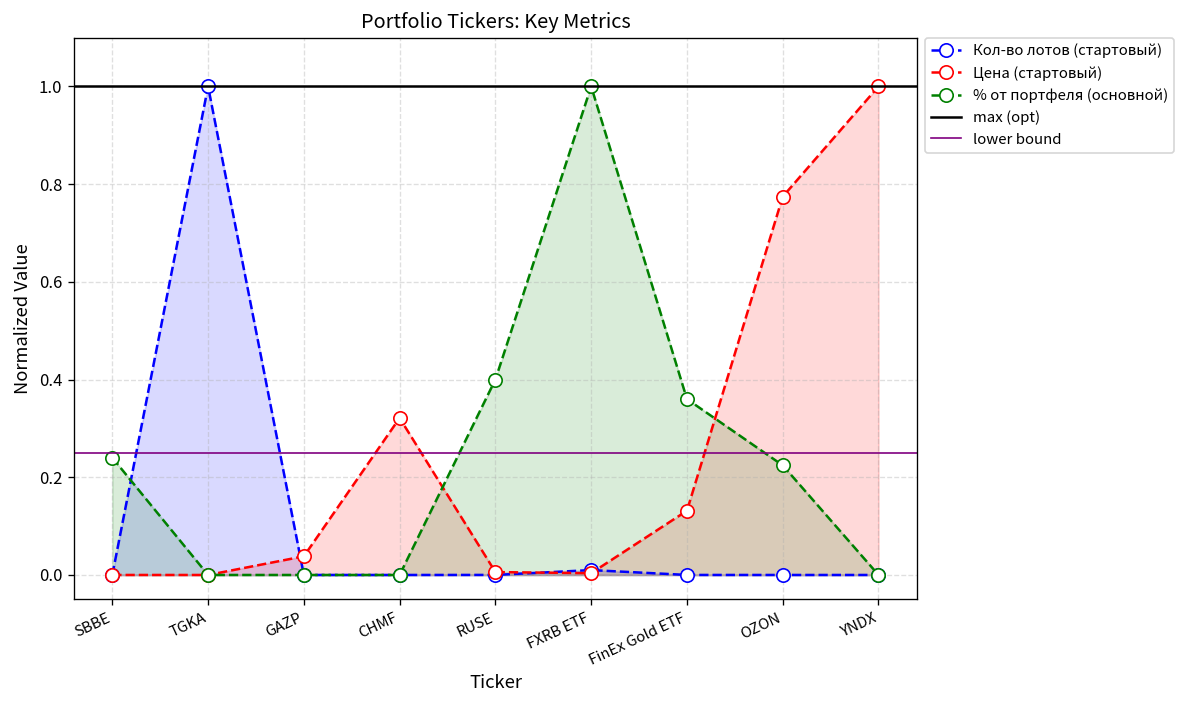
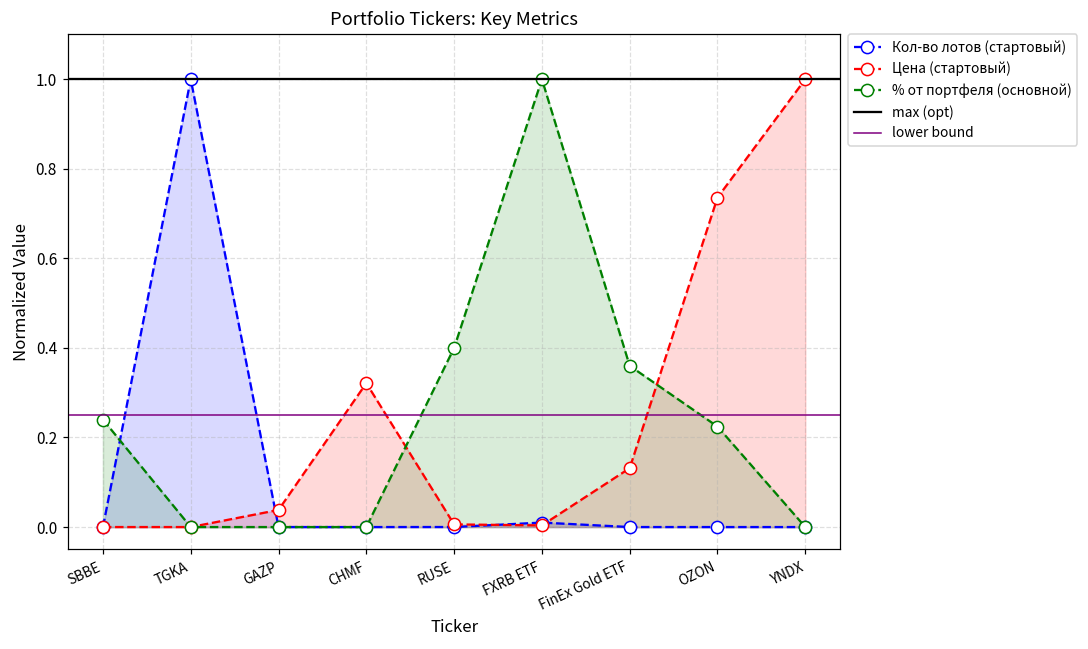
  {
    "Кол-во лотов (стартовый)": {
      "TGKA": 1.00,
      "FinEx Gold ETF": 0.00,
      "OZON": 0.00
    },
    "Цена (стартовый)": {
      "GAZP": 0.04,
      "CHMF": 0.32,
      "FinEx Gold ETF": 0.13,
-     "OZON": 0.77,
+     "OZON": 0.74,
      "YNDX": 1.00
    },
    "% от портфеля (основной)": {
      "SBBE": 0.24,
      "RUSE": 0.40,
      "FXRB ETF": 1.00,
      "FinEx Gold ETF": 0.36,
      "OZON": 0.22
    }
  }
